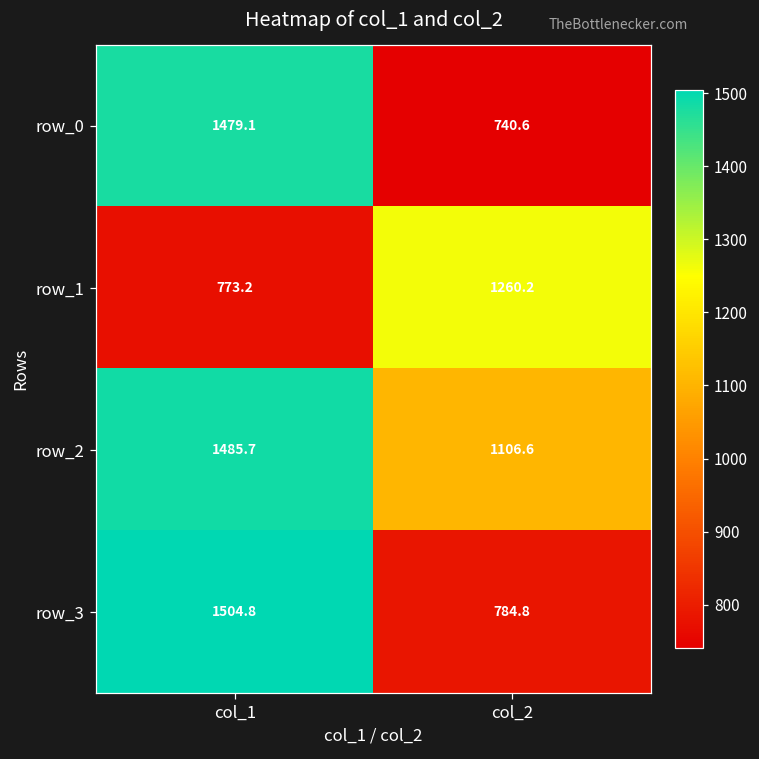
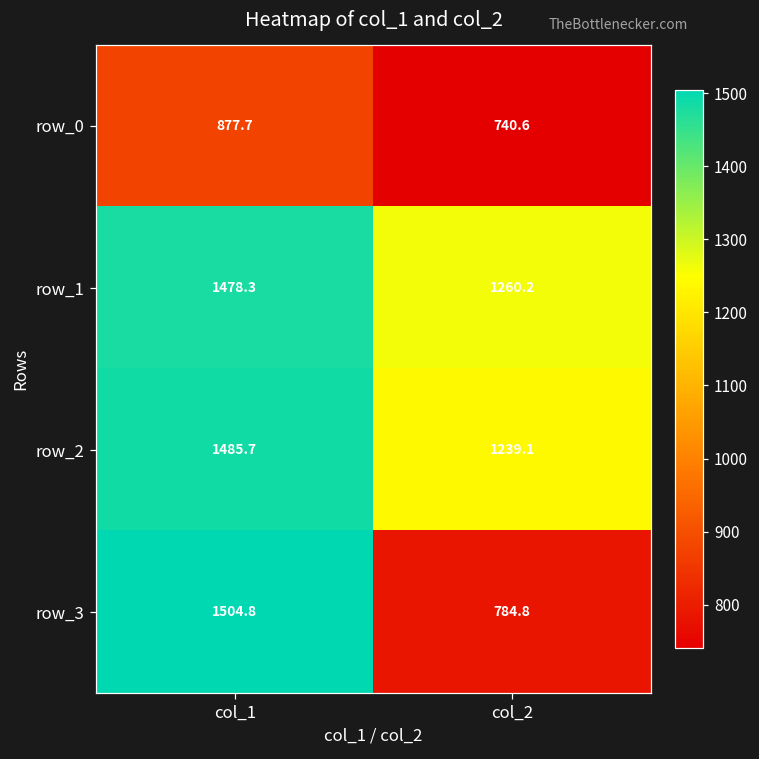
  {
    "row_0": {
-     "col_1": 1479.1,
+     "col_1": 877.7,
      "col_2": 740.6
    },
    "row_1": {
-     "col_1": 773.2,
+     "col_1": 1478.3,
      "col_2": 1260.2
    },
    "row_2": {
      "col_1": 1485.7,
-     "col_2": 1106.6
+     "col_2": 1239.1
    },
    "row_3": {
      "col_1": 1504.8,
      "col_2": 784.8
    }
  }
